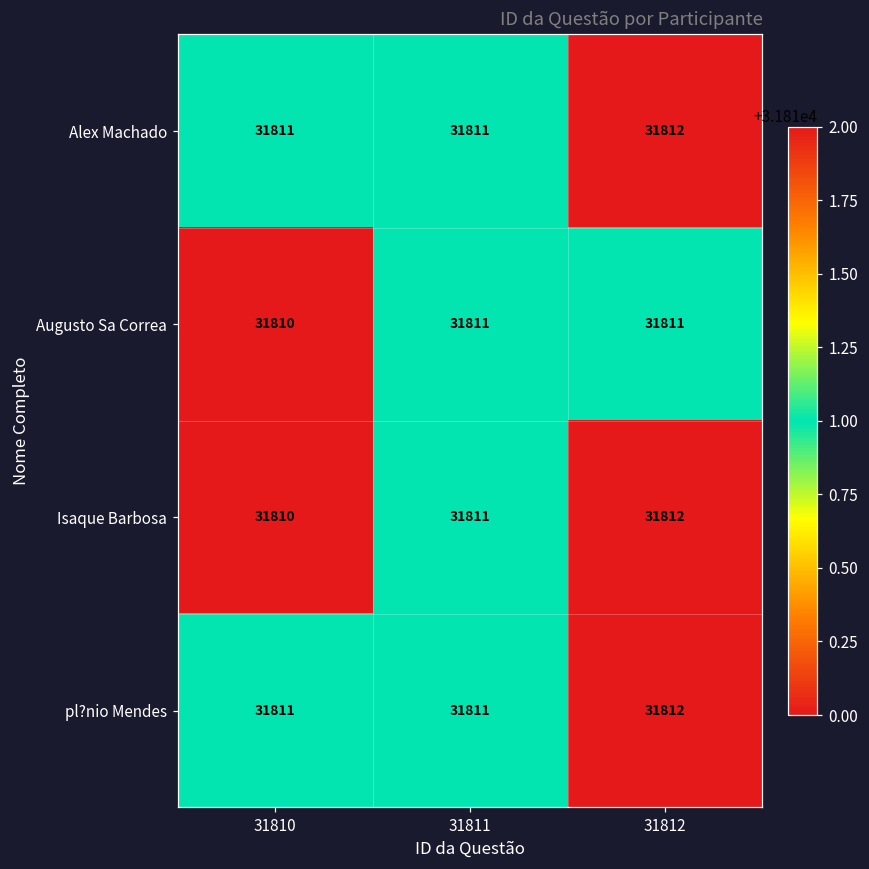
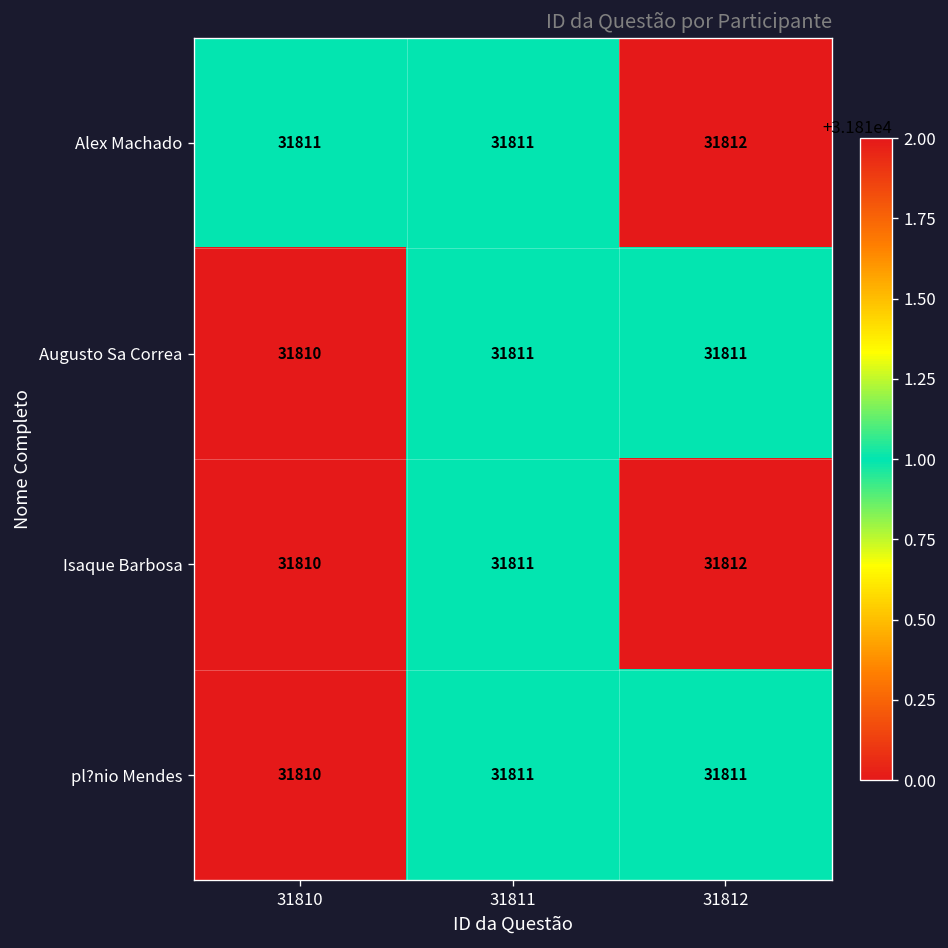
  {
    "Alex Machado": {
      "31810": 31811,
      "31811": 31811,
      "31812": 31812
    },
    "Augusto Sa Correa": {
      "31810": 31810,
      "31811": 31811,
      "31812": 31811
    },
    "Isaque Barbosa": {
      "31810": 31810,
      "31811": 31811,
      "31812": 31812
    },
    "pl?nio Mendes": {
-     "31810": 31811,
+     "31810": 31810,
      "31811": 31811,
-     "31812": 31812
+     "31812": 31811
    }
  }
